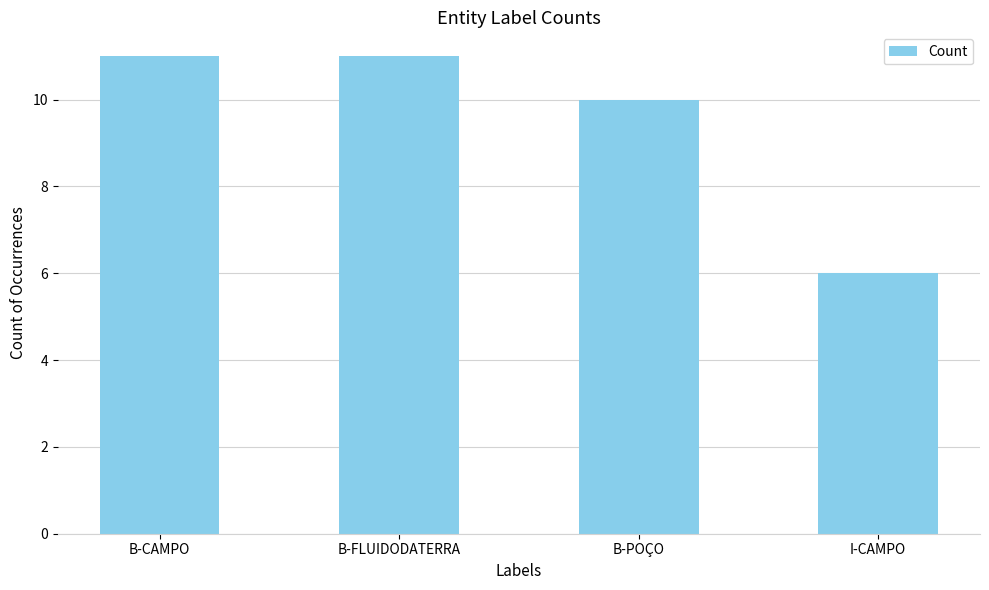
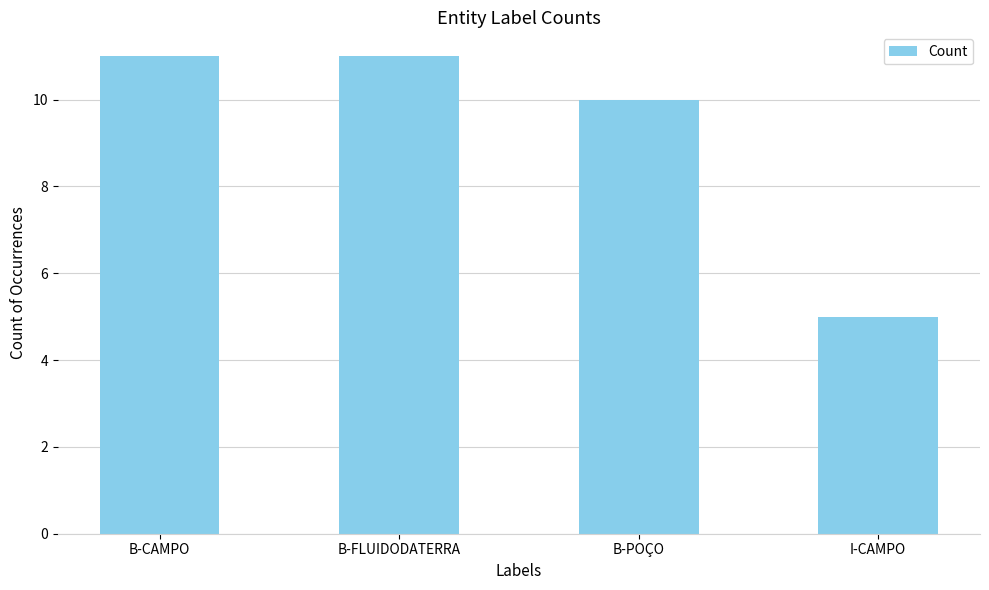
  {
    "B-CAMPO": 11,
    "B-FLUIDODATERRA": 11,
    "B-POÇO": 10,
-   "I-CAMPO": 6
+   "I-CAMPO": 5
  }
